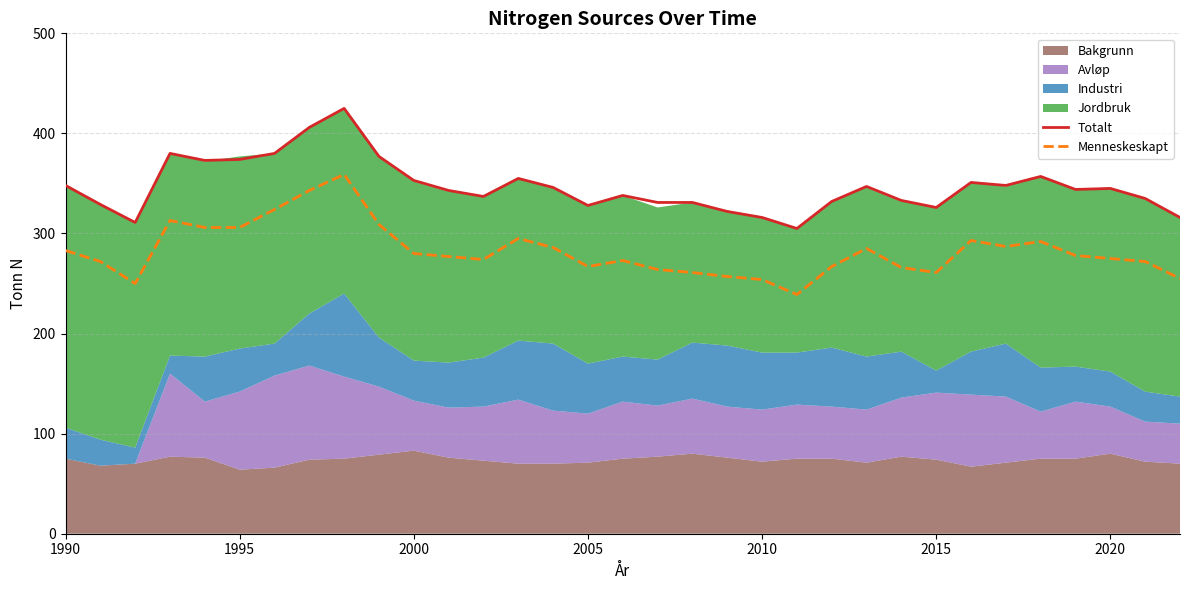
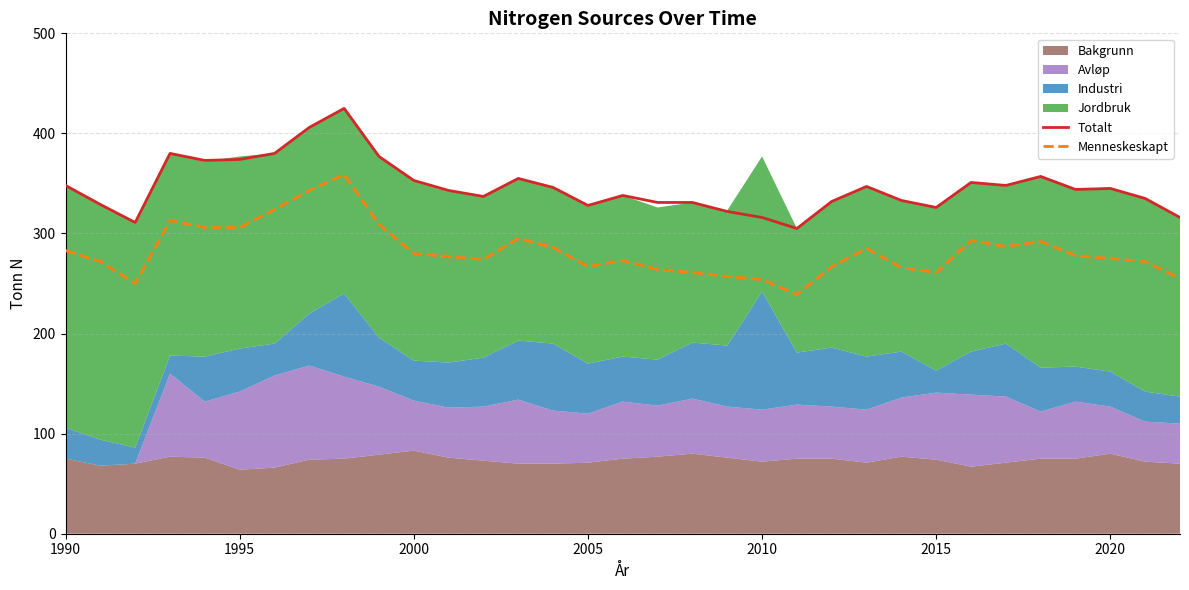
  {
    "Totalt": {
      "1995": 374
    },
    "Bakgrunn": {
      "1995": 64,
      "2000": 83,
      "2005": 71,
      "2010": 72,
      "2015": 74,
      "2020": 80
    },
    "Menneskeskapt": {
      "1990": 283,
      "1995": 306,
      "2000": 280,
      "2005": 267,
      "2010": 254,
      "2015": 261,
      "2020": 275
    },
    "Avløp": {
      "1995": 78,
      "2000": 50,
      "2005": 49,
      "2010": 52,
      "2015": 67,
      "2020": 47
    },
    "Industri": {
      "1990": 31,
      "1995": 43,
      "2000": 40,
      "2005": 50,
-     "2010": 57,
+     "2010": 118,
      "2015": 22,
      "2020": 35
    },
    "Jordbruk": {
      "1995": 192
    }
  }
